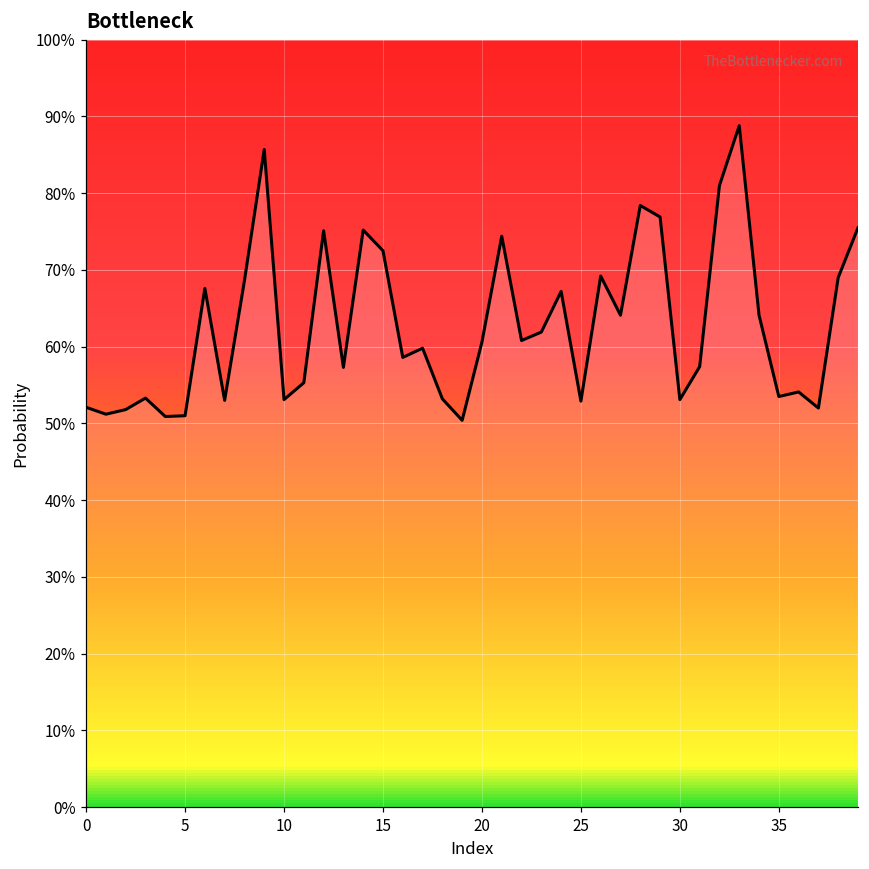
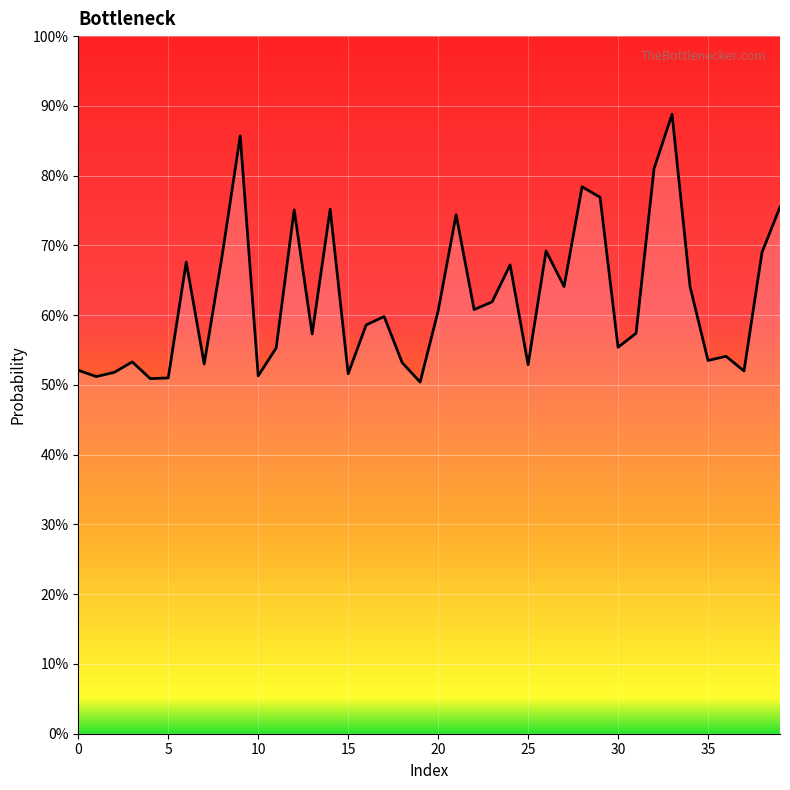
  {
    "0": "52%",
    "5": "51%",
-   "10": "53%",
-   "15": "73%",
+   "10": "51%",
+   "15": "52%",
    "20": "61%",
    "25": "53%",
-   "30": "53%",
+   "30": "55%",
    "35": "54%"
  }
